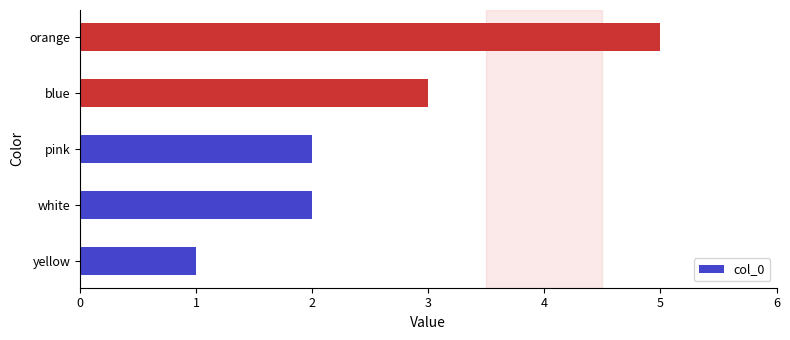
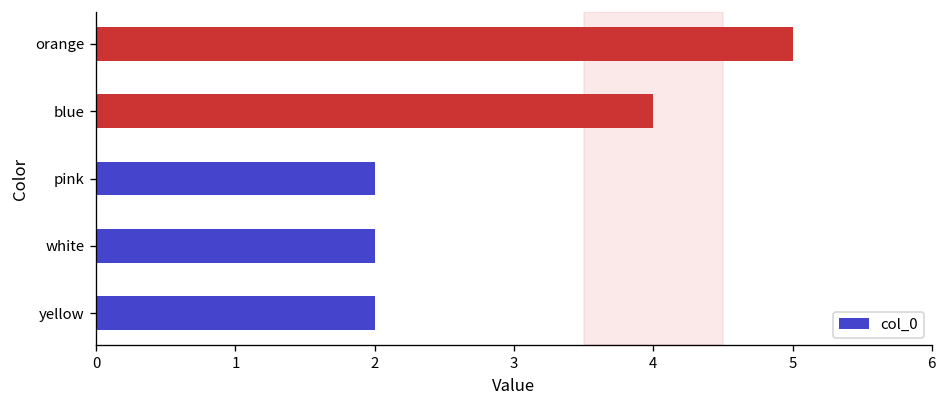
  {
    "orange": 5,
-   "blue": 3,
+   "blue": 4,
    "pink": 2,
    "white": 2,
-   "yellow": 1
+   "yellow": 2
  }
